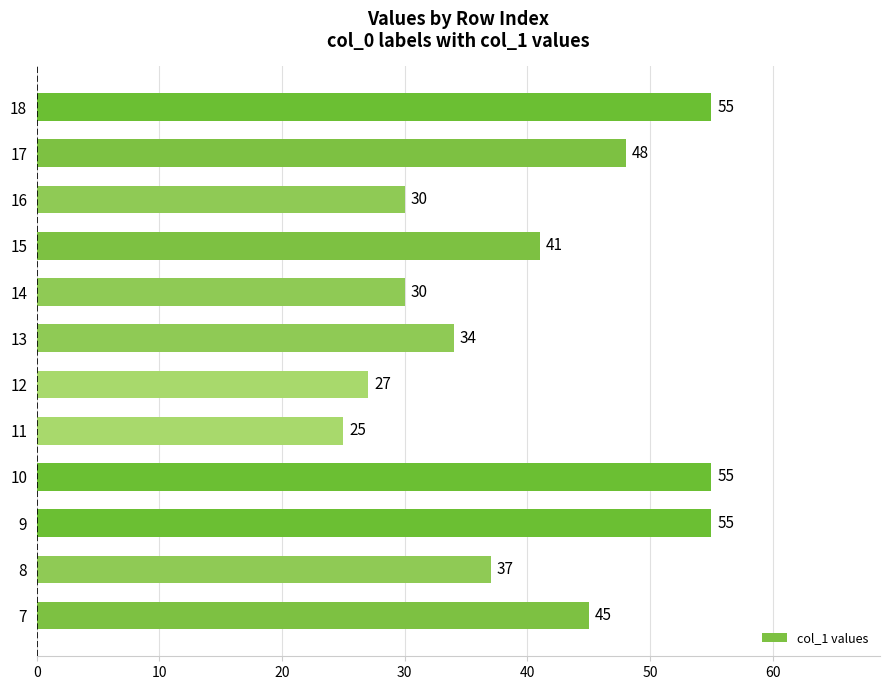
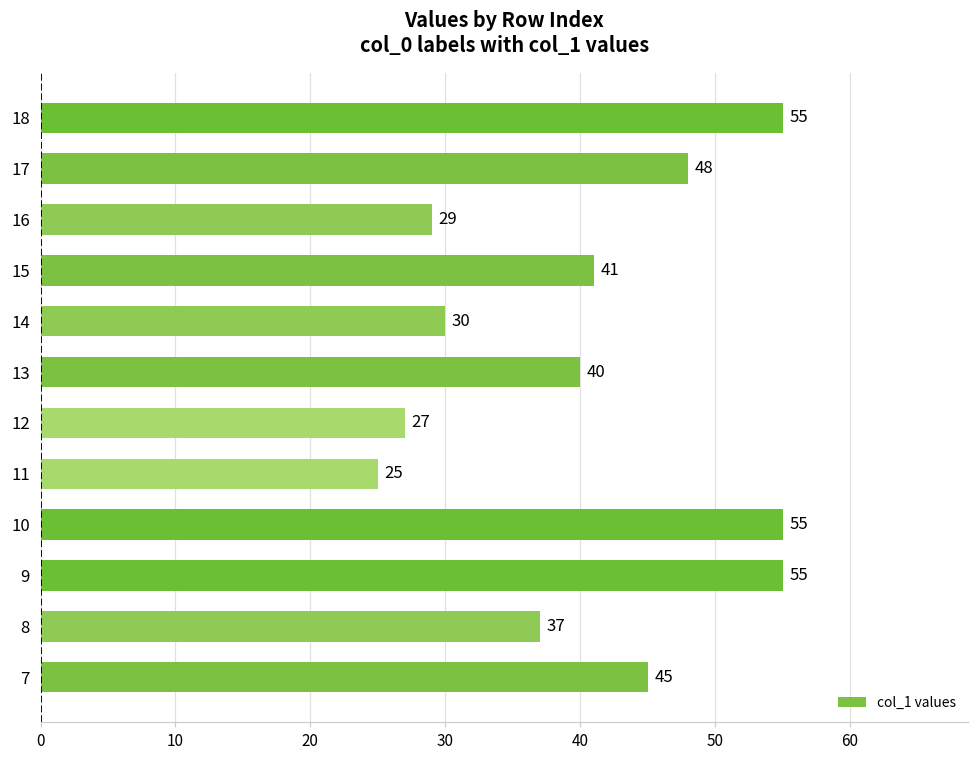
  {
    "18": 55,
    "17": 48,
-   "16": 30,
+   "16": 29,
    "15": 41,
    "14": 30,
-   "13": 34,
+   "13": 40,
    "12": 27,
    "11": 25,
    "10": 55,
    "9": 55,
    "8": 37,
    "7": 45
  }
